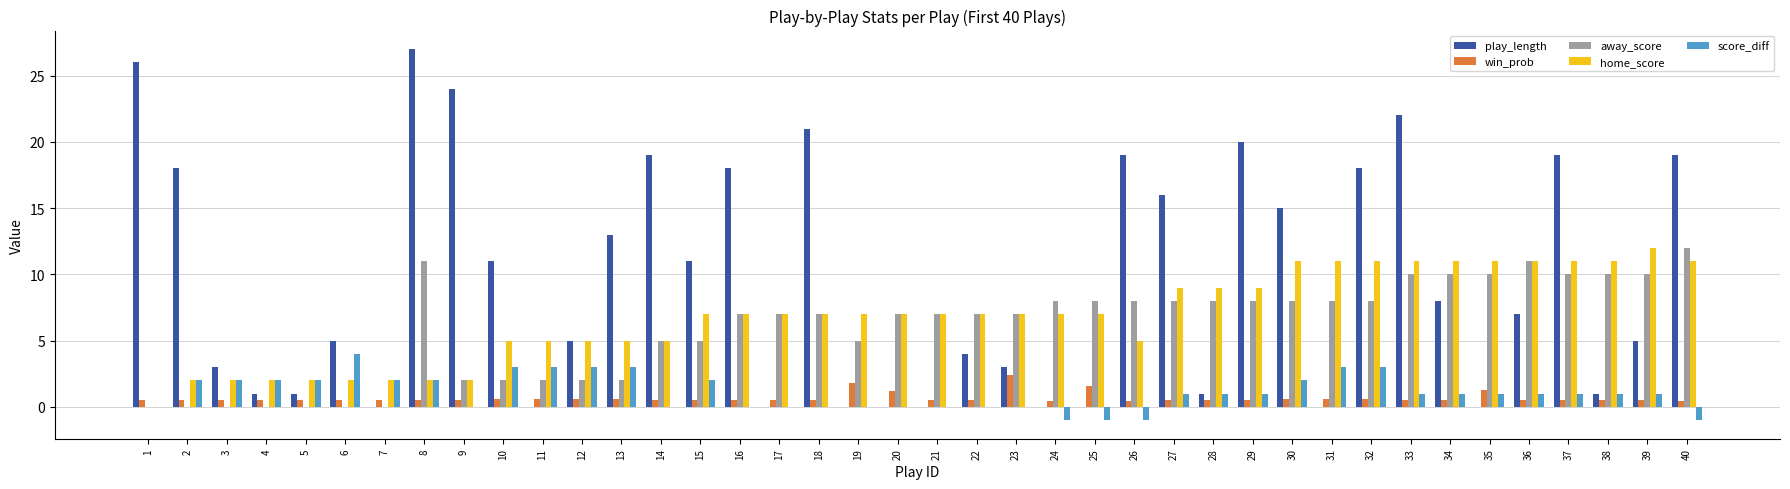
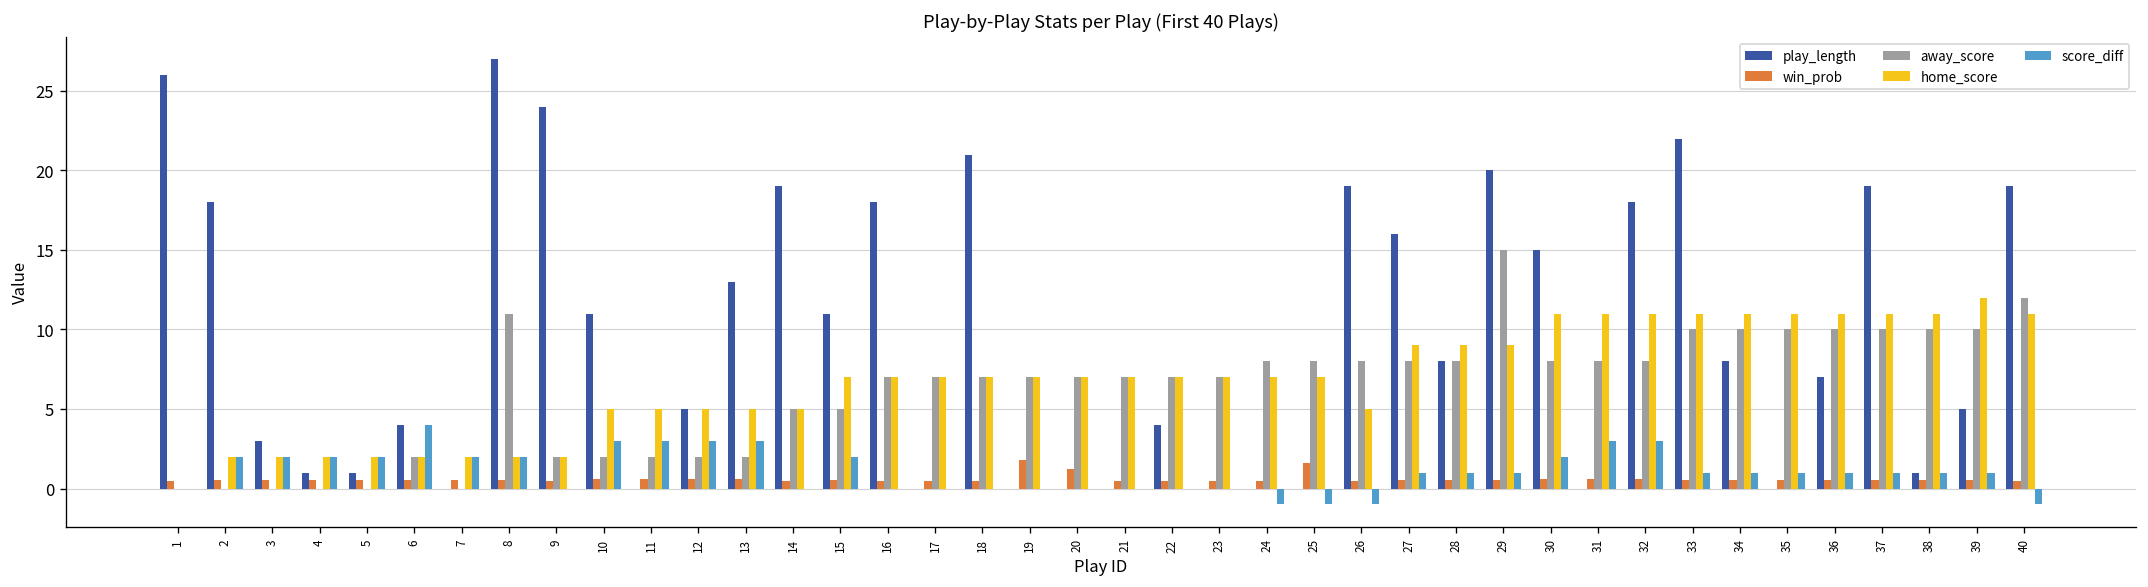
  {
    "play_length": {
      "1": 26,
      "2": 18,
      "3": 3,
      "4": 1,
      "5": 1,
-     "6": 5,
+     "6": 4,
      "7": 0,
      "8": 27,
      "9": 24,
      "10": 11,
      "11": 0,
      "12": 5,
      "13": 13,
      "14": 19,
      "15": 11,
      "16": 18,
      "17": 0,
      "18": 21,
      "19": 0,
      "20": 0,
      "21": 0,
      "22": 4,
-     "23": 3,
+     "23": 0,
      "24": 0,
      "25": 0,
      "26": 19,
      "27": 16,
-     "28": 1,
+     "28": 8,
      "29": 20,
      "30": 15,
      "31": 0,
      "32": 18,
      "33": 22,
      "34": 8,
      "35": 0,
      "36": 7,
      "37": 19,
      "38": 1,
      "39": 5,
      "40": 19
    },
    "win_prob": {
      "1": 0.5,
      "2": 0.5,
      "3": 0.5,
      "4": 0.5,
      "5": 0.5,
      "6": 0.5,
      "7": 0.5,
      "8": 0.5,
      "9": 0.5,
      "10": 0.6,
      "11": 0.6,
      "12": 0.6,
      "13": 0.6,
      "14": 0.5,
      "15": 0.5,
      "16": 0.5,
      "17": 0.5,
      "18": 0.5,
      "19": 1.8,
      "20": 1.2,
      "21": 0.5,
      "22": 0.5,
-     "23": 2.4,
+     "23": 0.5,
      "24": 0.5,
      "25": 1.6,
      "26": 0.5,
      "27": 0.5,
      "28": 0.5,
      "29": 0.5,
      "30": 0.6,
      "31": 0.6,
      "32": 0.6,
      "33": 0.5,
      "34": 0.5,
-     "35": 1.3,
+     "35": 0.5,
      "36": 0.5,
      "37": 0.5,
      "38": 0.5,
      "39": 0.5,
      "40": 0.5
    },
    "away_score": {
      "1": 0,
      "2": 0,
      "3": 0,
      "4": 0,
      "5": 0,
-     "6": 0,
+     "6": 2,
      "7": 0,
      "8": 11,
      "9": 2,
      "10": 2,
      "11": 2,
      "12": 2,
      "13": 2,
      "14": 5,
      "15": 5,
      "16": 7,
      "17": 7,
      "18": 7,
-     "19": 5,
+     "19": 7,
      "20": 7,
      "21": 7,
      "22": 7,
      "23": 7,
      "24": 8,
      "25": 8,
      "26": 8,
      "27": 8,
      "28": 8,
-     "29": 8,
+     "29": 15,
      "30": 8,
      "31": 8,
      "32": 8,
      "33": 10,
      "34": 10,
      "35": 10,
-     "36": 11,
+     "36": 10,
      "37": 10,
      "38": 10,
      "39": 10,
      "40": 12
    },
    "home_score": {
      "1": 0.0,
      "2": 2.0,
      "3": 2.0,
      "4": 2.0,
      "5": 2.0,
      "6": 2.0,
      "7": 2.0,
      "8": 2.0,
      "9": 2.0,
      "10": 5.0,
      "11": 5.0,
      "12": 5.0,
      "13": 5.0,
      "14": 5.0,
      "15": 7.0,
      "16": 7.0,
      "17": 7.0,
      "18": 7.0,
      "19": 7.0,
      "20": 7.0,
      "21": 7.0,
      "22": 7.0,
      "23": 7.0,
      "24": 7.0,
      "25": 7.0,
      "26": 5.0,
      "27": 9.0,
      "28": 9.0,
      "29": 9.0,
      "30": 11.0,
      "31": 11.0,
      "32": 11.0,
      "33": 11.0,
      "34": 11.0,
      "35": 11.0,
      "36": 11.0,
      "37": 11.0,
      "38": 11.0,
      "39": 12.0,
      "40": 11.0
    },
    "score_diff": {
      "1": 0.0,
      "2": 2.0,
      "3": 2.0,
      "4": 2.0,
      "5": 2.0,
      "6": 4.0,
      "7": 2.0,
      "8": 2.0,
      "9": 0.0,
      "10": 3.0,
      "11": 3.0,
      "12": 3.0,
      "13": 3.0,
      "14": 0.0,
      "15": 2.0,
      "16": 0.0,
      "17": 0.0,
      "18": 0.0,
      "19": 0.0,
      "20": 0.0,
      "21": 0.0,
      "22": 0.0,
      "23": 0.0,
      "24": -1.0,
      "25": -1.0,
      "26": -1.0,
      "27": 1.0,
      "28": 1.0,
      "29": 1.0,
      "30": 2.0,
      "31": 3.0,
      "32": 3.0,
      "33": 1.0,
      "34": 1.0,
      "35": 1.0,
      "36": 1.0,
      "37": 1.0,
      "38": 1.0,
      "39": 1.0,
      "40": -1.0
    }
  }
